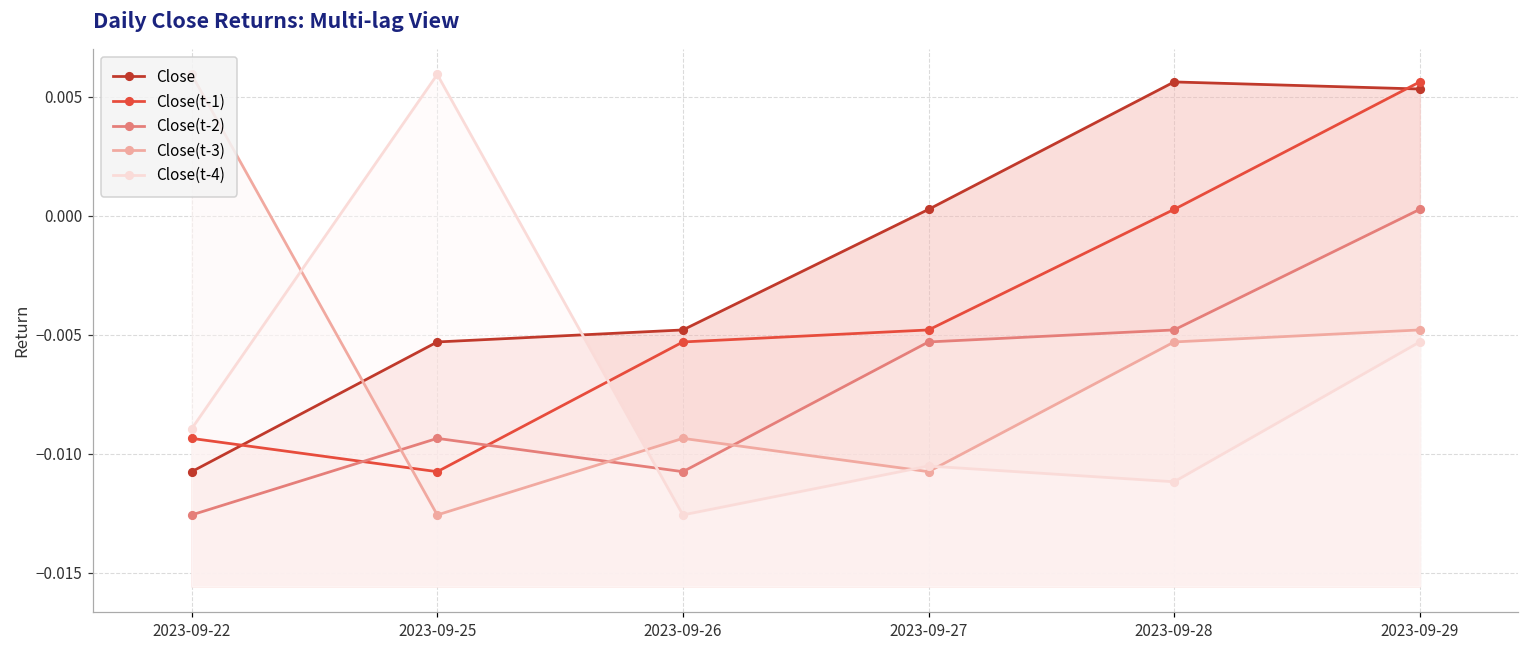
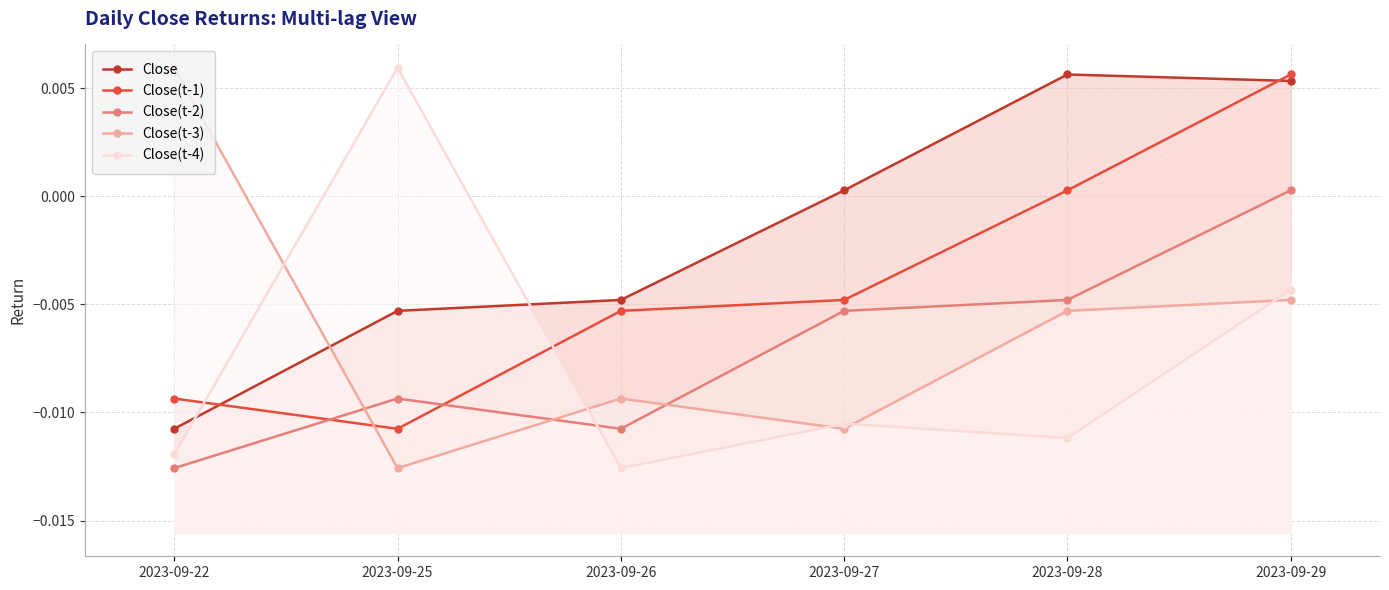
  {
    "Close(t-4)": {
-     "2023-09-22": -0.0090,
+     "2023-09-22": -0.0119,
      "2023-09-25": 0.0059,
      "2023-09-26": -0.0126,
      "2023-09-27": -0.0105,
      "2023-09-28": -0.0112,
-     "2023-09-29": -0.0053
+     "2023-09-29": -0.0043
    }
  }
